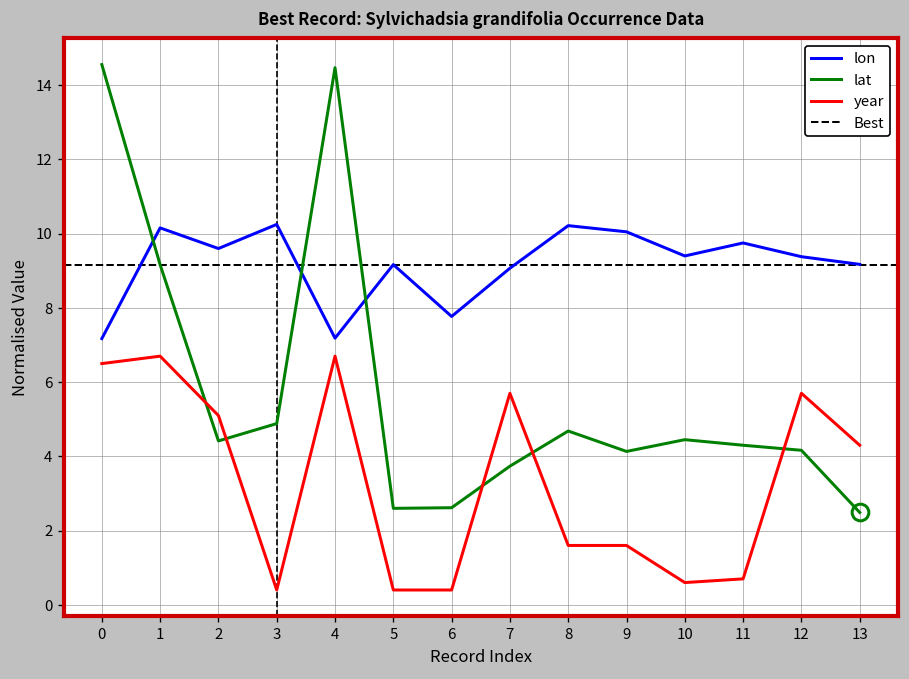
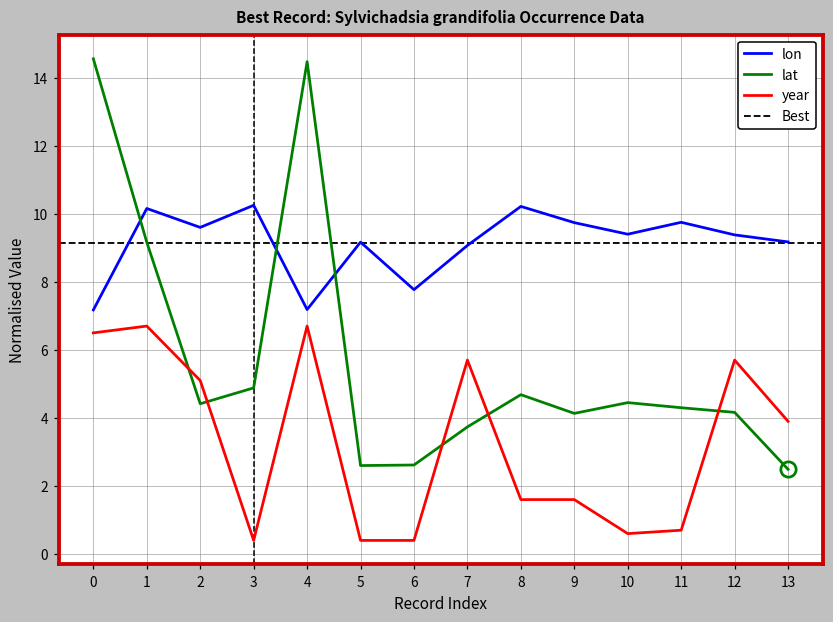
  {
    "lon": {
      "0": 7.2,
      "1": 10.2,
      "2": 9.6,
      "3": 10.3,
      "4": 7.2,
      "5": 9.2,
      "6": 7.8,
      "7": 9.1,
      "8": 10.2,
-     "9": 10.0,
+     "9": 9.7,
      "10": 9.4,
      "11": 9.8,
      "12": 9.4,
      "13": 9.2
    },
    "year": {
      "0": 6.5,
      "1": 6.7,
      "2": 5.1,
      "3": 0.4,
      "4": 6.7,
      "5": 0.4,
      "6": 0.4,
      "7": 5.7,
      "8": 1.6,
      "9": 1.6,
      "10": 0.6,
      "11": 0.7,
      "12": 5.7,
-     "13": 4.3
+     "13": 3.9
    }
  }
